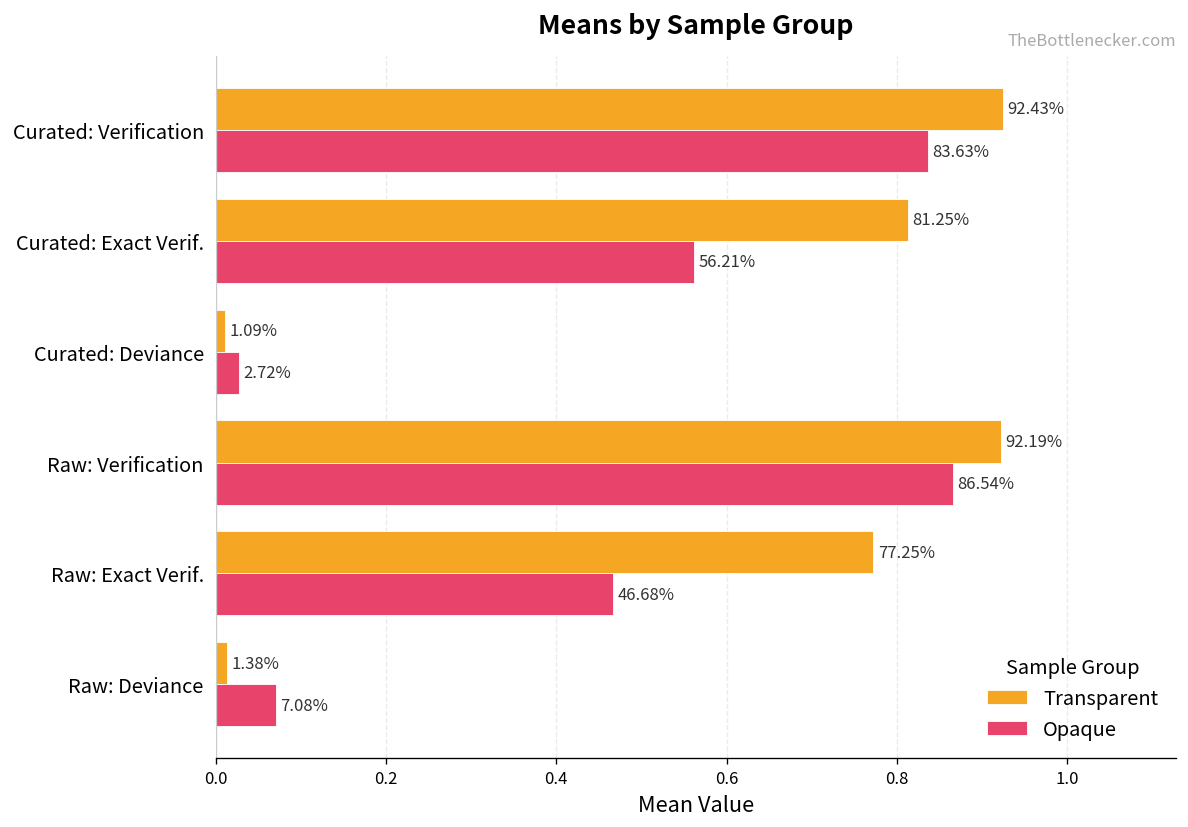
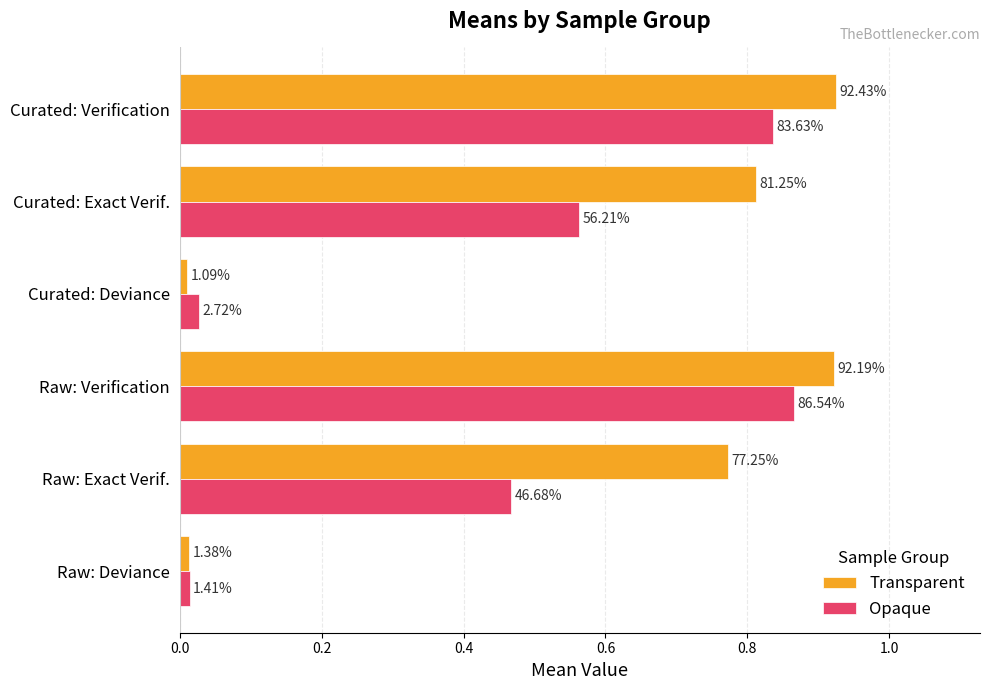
  {
    "Transparent": {
      "Curated: Verification": "92.43%",
      "Curated: Exact Verif.": "81.25%",
      "Curated: Deviance": "1.09%",
      "Raw: Verification": "92.19%",
      "Raw: Exact Verif.": "77.25%",
      "Raw: Deviance": "1.38%"
    },
    "Opaque": {
      "Curated: Verification": "83.63%",
      "Curated: Exact Verif.": "56.21%",
      "Curated: Deviance": "2.72%",
      "Raw: Verification": "86.54%",
      "Raw: Exact Verif.": "46.68%",
-     "Raw: Deviance": "7.08%"
+     "Raw: Deviance": "1.41%"
    }
  }
